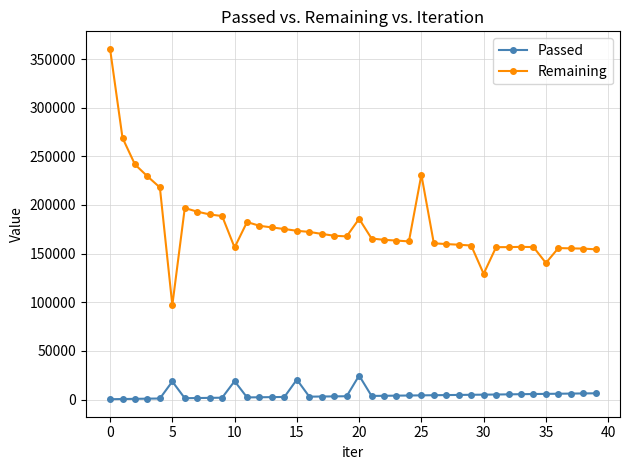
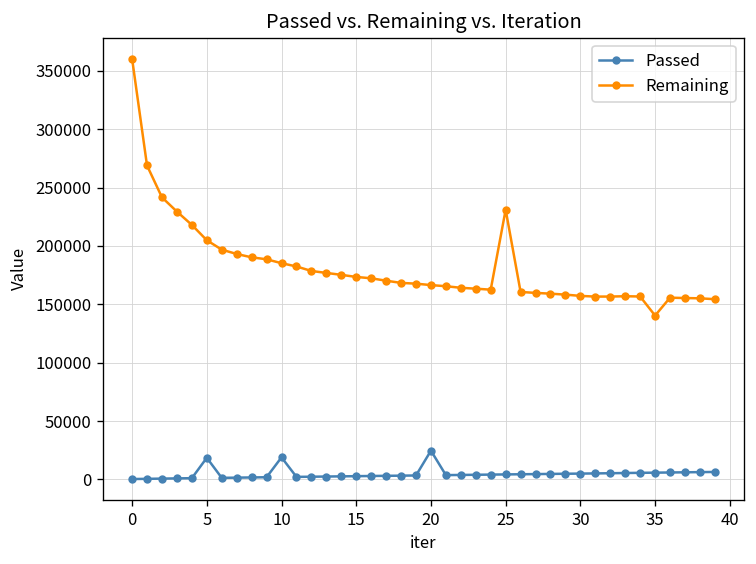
  {
    "Passed": {
      "0": 0,
      "5": 20000,
      "10": 20000,
-     "15": 20000,
+     "15": 0,
      "20": 20000,
      "25": 0,
      "30": 10000,
      "35": 10000
    },
    "Remaining": {
      "0": 360000,
-     "5": 100000,
-     "10": 160000,
+     "5": 200000,
+     "10": 190000,
      "15": 170000,
-     "20": 190000,
+     "20": 170000,
      "25": 230000,
-     "30": 130000,
+     "30": 160000,
      "35": 140000
    }
  }
